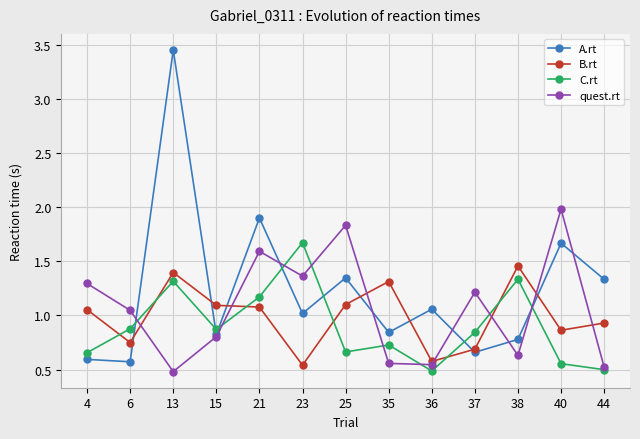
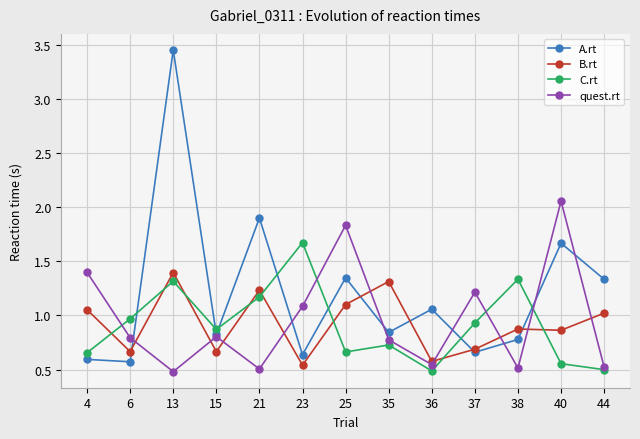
  {
    "A.rt": {
      "4": 0.59,
      "6": 0.57,
      "13": 3.46,
      "21": 1.90,
-     "23": 1.02,
+     "23": 0.64,
      "25": 1.35,
      "35": 0.84,
      "36": 1.06,
      "37": 0.66,
      "38": 0.78,
      "40": 1.67,
      "44": 1.34
    },
    "B.rt": {
      "4": 1.05,
-     "6": 0.75,
+     "6": 0.67,
      "13": 1.40,
-     "15": 1.09,
-     "21": 1.08,
+     "15": 0.67,
+     "21": 1.23,
      "23": 0.54,
      "25": 1.10,
      "35": 1.31,
      "36": 0.57,
      "37": 0.69,
-     "38": 1.46,
+     "38": 0.87,
      "40": 0.86,
-     "44": 0.93
+     "44": 1.02
    },
    "C.rt": {
      "4": 0.66,
-     "6": 0.88,
+     "6": 0.97,
      "13": 1.32,
      "15": 0.87,
      "21": 1.17,
      "23": 1.67,
      "25": 0.66,
      "35": 0.73,
      "36": 0.49,
-     "37": 0.84,
+     "37": 0.93,
      "38": 1.34,
      "40": 0.55,
      "44": 0.50
    },
    "quest.rt": {
-     "4": 1.30,
-     "6": 1.05,
+     "4": 1.40,
+     "6": 0.79,
      "13": 0.48,
-     "21": 1.59,
-     "23": 1.36,
+     "21": 0.50,
+     "23": 1.08,
      "25": 1.83,
-     "35": 0.56,
+     "35": 0.78,
      "36": 0.55,
      "37": 1.22,
-     "38": 0.63,
-     "40": 1.98,
+     "38": 0.51,
+     "40": 2.06,
      "44": 0.52
    }
  }
